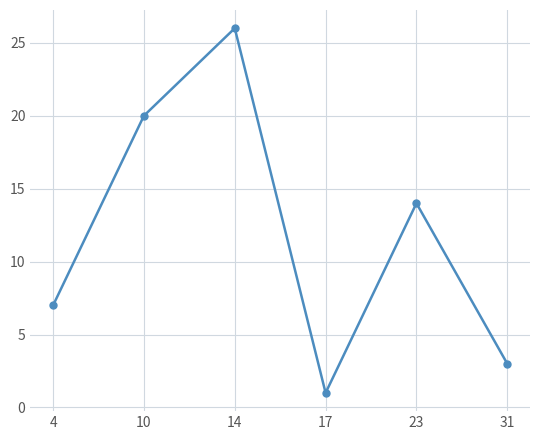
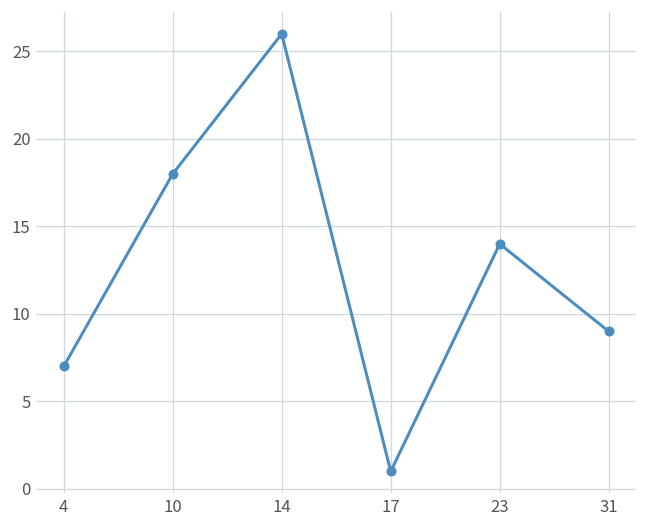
  {
    "4": 7,
-   "10": 20,
+   "10": 18,
    "14": 26,
    "17": 1,
    "23": 14,
-   "31": 3
+   "31": 9
  }
